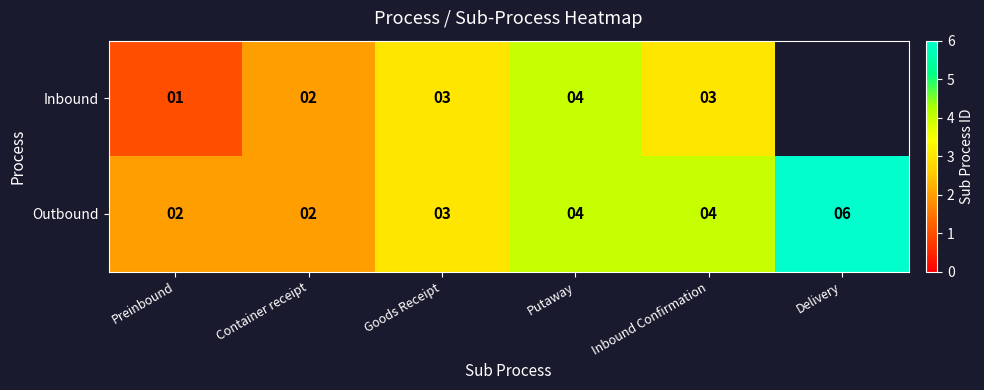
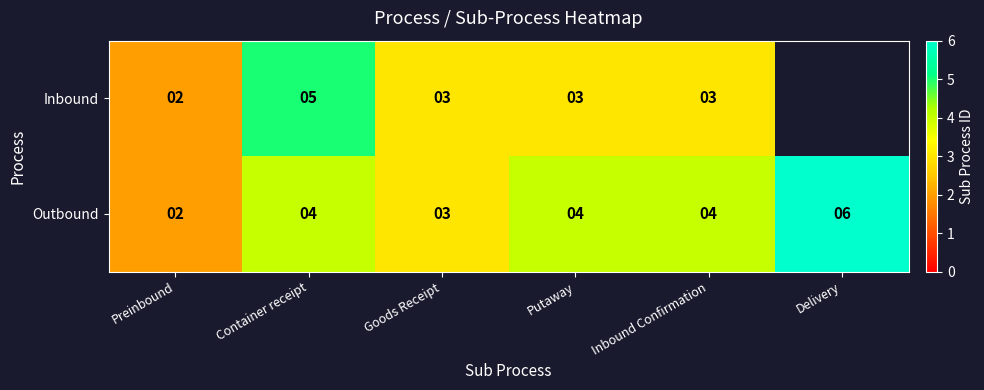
  {
    "Inbound": {
-     "Preinbound": "01",
-     "Container receipt": "02",
+     "Preinbound": "02",
+     "Container receipt": "05",
      "Goods Receipt": "03",
-     "Putaway": "04",
+     "Putaway": "03",
      "Inbound Confirmation": "03"
    },
    "Outbound": {
      "Preinbound": "02",
-     "Container receipt": "02",
+     "Container receipt": "04",
      "Goods Receipt": "03",
      "Putaway": "04",
      "Inbound Confirmation": "04",
      "Delivery": "06"
    }
  }
